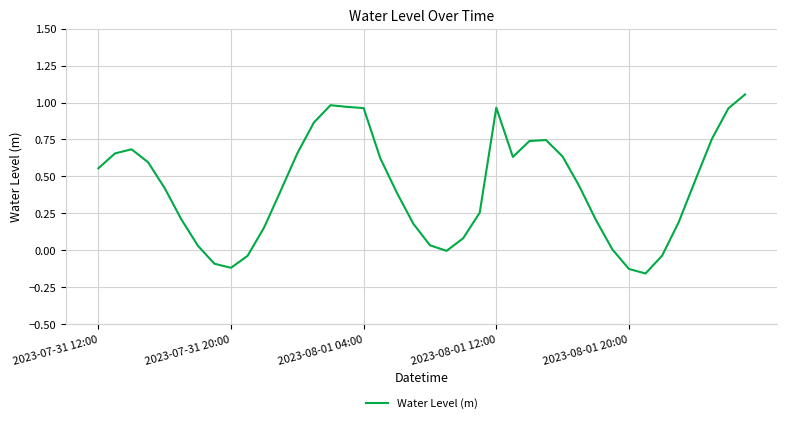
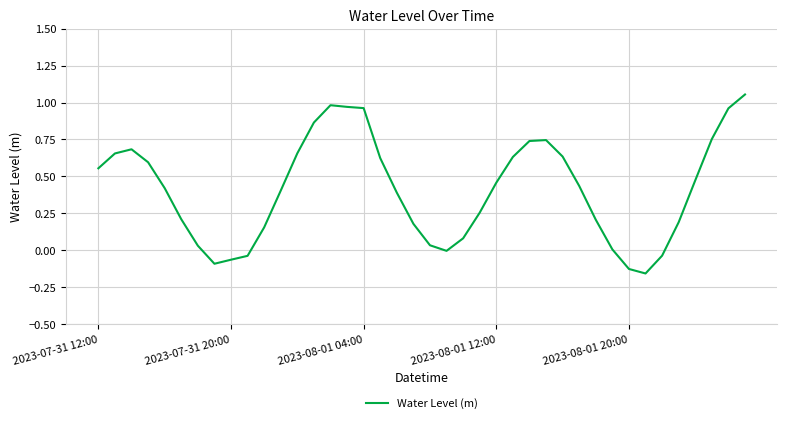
  {
    "2023-07-31 12:00": 0.55,
-   "2023-07-31 20:00": -0.12,
+   "2023-07-31 20:00": -0.06,
    "2023-08-01 04:00": 0.96,
-   "2023-08-01 12:00": 0.97,
+   "2023-08-01 12:00": 0.46,
    "2023-08-01 20:00": -0.13
  }
